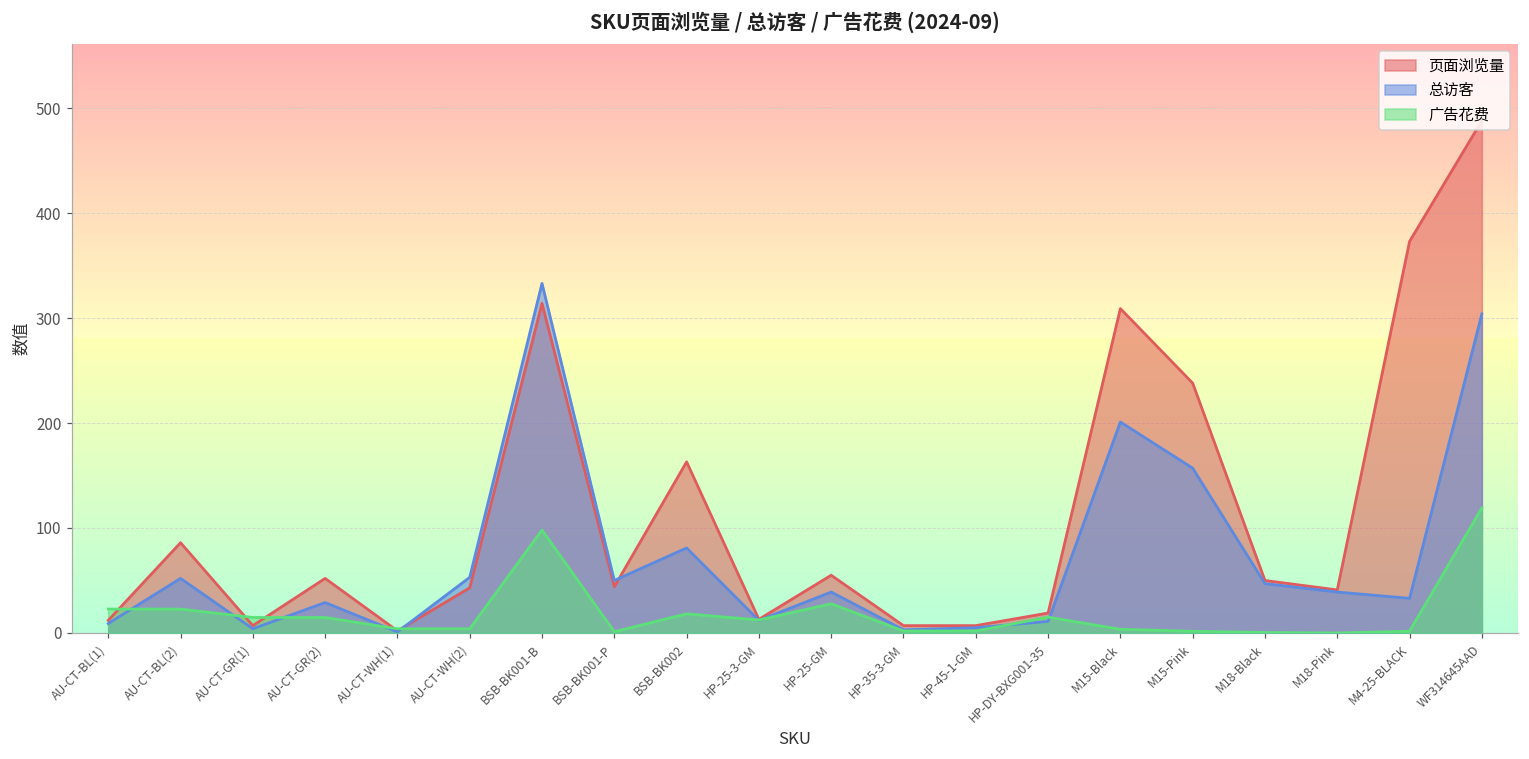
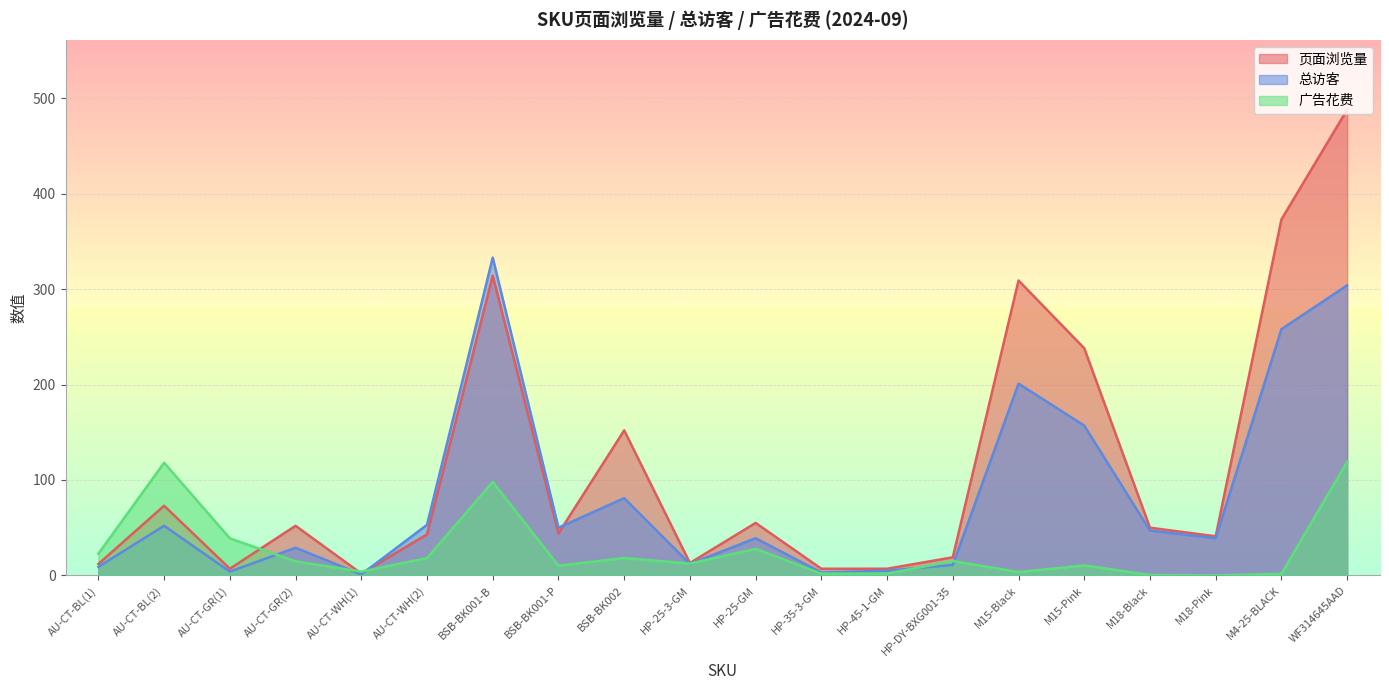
  {
    "页面浏览量": {
      "AU-CT-BL(1)": 10,
-     "AU-CT-BL(2)": 90,
+     "AU-CT-BL(2)": 70,
      "AU-CT-GR(1)": 10,
      "AU-CT-GR(2)": 50,
      "AU-CT-WH(2)": 40,
      "BSB-BK001-B": 310,
      "BSB-BK001-P": 40,
-     "BSB-BK002": 160,
+     "BSB-BK002": 150,
      "HP-25-GM": 60,
      "HP-35-3-GM": 10,
      "HP-DY-BXG001-35": 20,
      "M15-Black": 310,
      "M15-Pink": 240,
      "M18-Black": 50,
      "M4-25-BLACK": 370
    },
    "总访客": {
      "AU-CT-BL(1)": 10,
      "AU-CT-BL(2)": 50,
      "AU-CT-GR(1)": 0,
      "AU-CT-GR(2)": 30,
      "AU-CT-WH(2)": 50,
      "BSB-BK001-B": 330,
      "BSB-BK001-P": 50,
      "BSB-BK002": 80,
      "HP-25-GM": 40,
      "HP-DY-BXG001-35": 10,
      "M15-Black": 200,
      "M15-Pink": 160,
      "M18-Black": 50,
-     "M4-25-BLACK": 30,
+     "M4-25-BLACK": 260,
      "WF314645AAD": 300
    },
    "广告花费": {
      "AU-CT-BL(1)": 20,
-     "AU-CT-BL(2)": 20,
-     "AU-CT-GR(1)": 10,
+     "AU-CT-BL(2)": 120,
+     "AU-CT-GR(1)": 40,
      "AU-CT-GR(2)": 10,
-     "AU-CT-WH(2)": 0,
+     "AU-CT-WH(2)": 20,
      "BSB-BK001-B": 100,
-     "BSB-BK001-P": 0,
+     "BSB-BK001-P": 10,
      "BSB-BK002": 20,
      "HP-25-GM": 30,
      "HP-45-1-GM": 0,
      "HP-DY-BXG001-35": 20,
      "M15-Black": 0,
-     "M15-Pink": 0,
+     "M15-Pink": 10,
      "M18-Black": 0,
      "M18-Pink": 0,
      "M4-25-BLACK": 0,
      "WF314645AAD": 120
    }
  }
